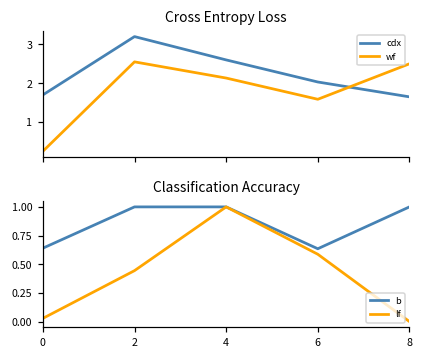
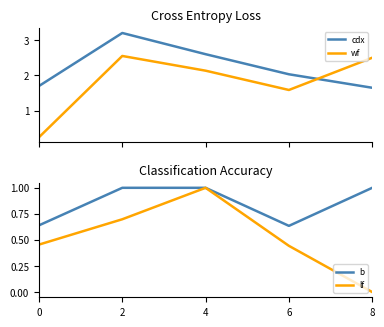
  {
    "Classification Accuracy": {
      "b": {
        "0": 0.64,
        "2": 1.00,
        "6": 0.64,
        "8": 1.00
      },
      "lf": {
-       "0": 0.03,
-       "2": 0.44,
-       "6": 0.59,
+       "0": 0.46,
+       "2": 0.70,
+       "6": 0.44,
        "8": 0.00
      }
    }
  }
